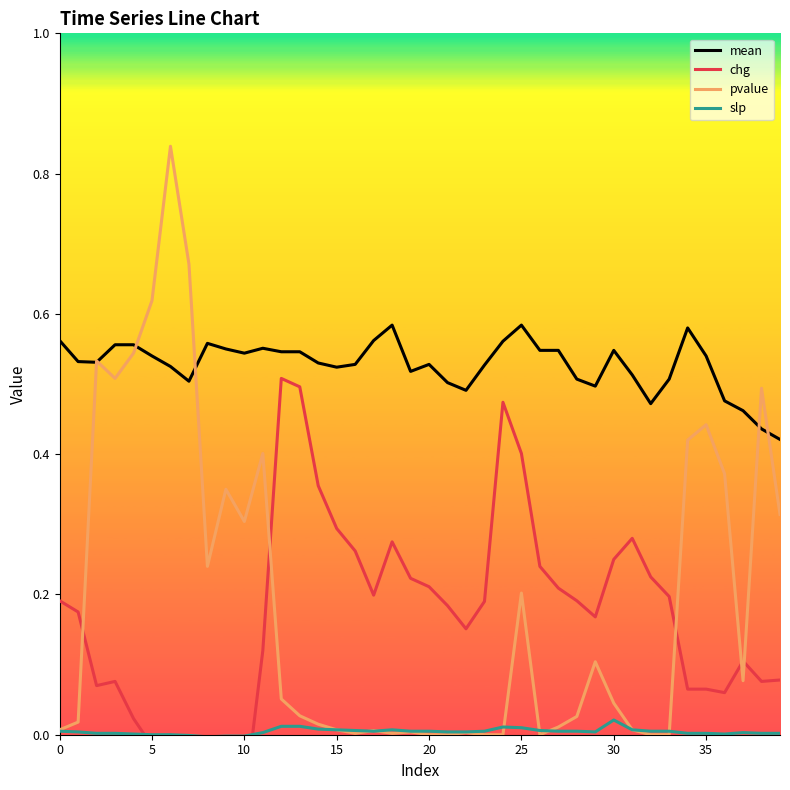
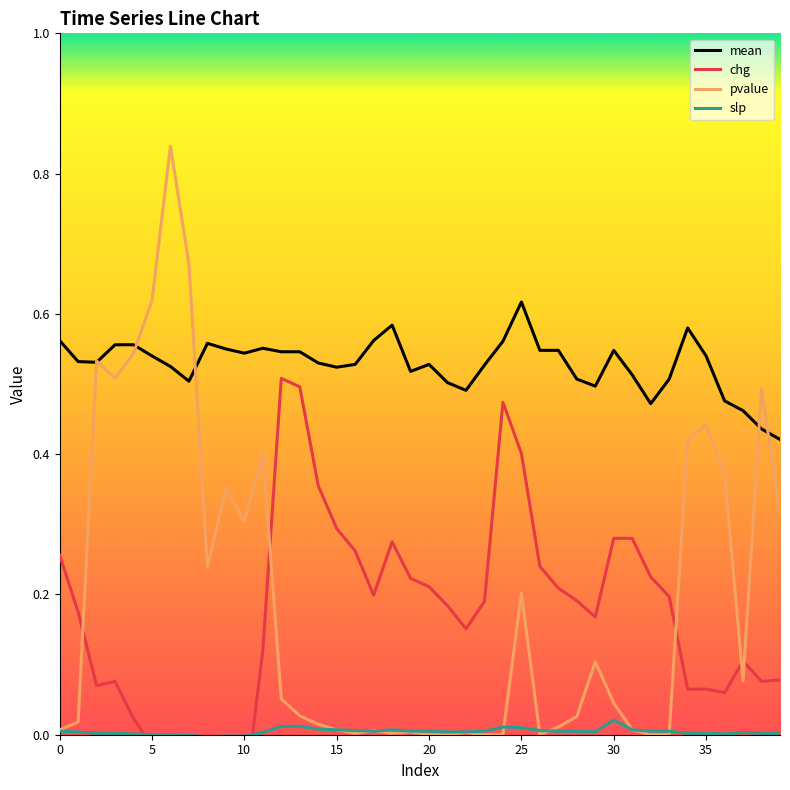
  {
    "mean": {
      "0": 0.56,
      "5": 0.54,
      "10": 0.54,
      "15": 0.52,
      "20": 0.53,
-     "25": 0.58,
+     "25": 0.62,
      "30": 0.55,
      "35": 0.54
    },
    "chg": {
-     "0": 0.19,
+     "0": 0.26,
      "15": 0.29,
      "20": 0.21,
      "25": 0.40,
-     "30": 0.25,
+     "30": 0.28,
      "35": 0.07
    },
    "pvalue": {
      "5": 0.62,
      "10": 0.30,
      "20": 0.00,
      "25": 0.20,
      "30": 0.05,
      "35": 0.44
    },
    "slp": {
      "5": 0.00,
      "10": 0.00,
      "20": 0.01,
      "25": 0.01,
      "30": 0.02,
      "35": 0.00
    }
  }
